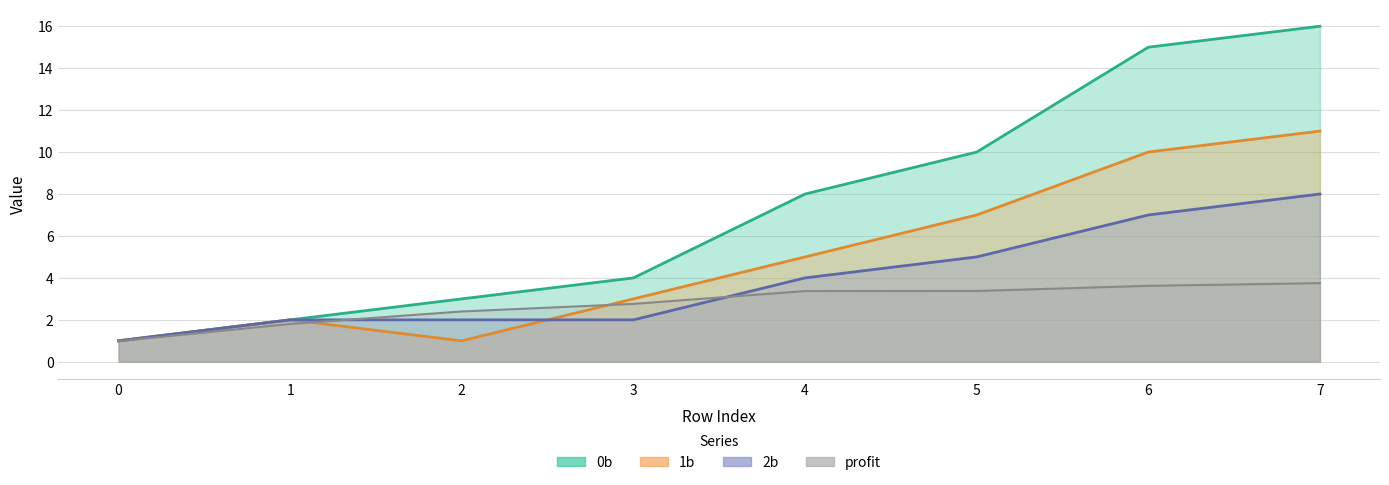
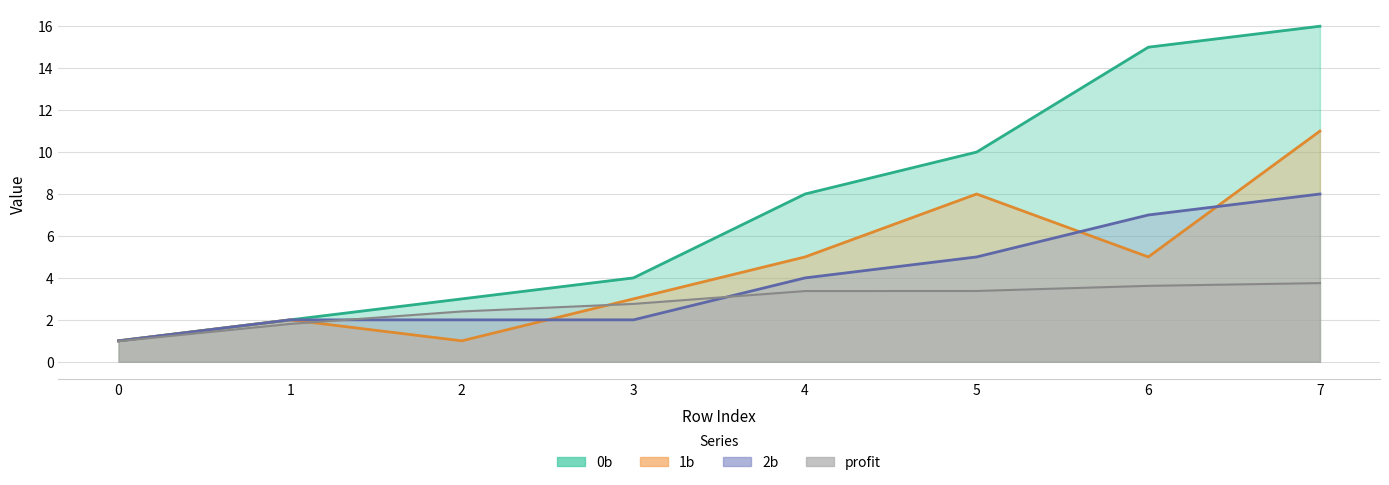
  {
    "1b": {
      "2": 1,
      "3": 3,
      "4": 5,
-     "5": 7,
-     "6": 10,
+     "5": 8,
+     "6": 5,
      "7": 11
    }
  }
